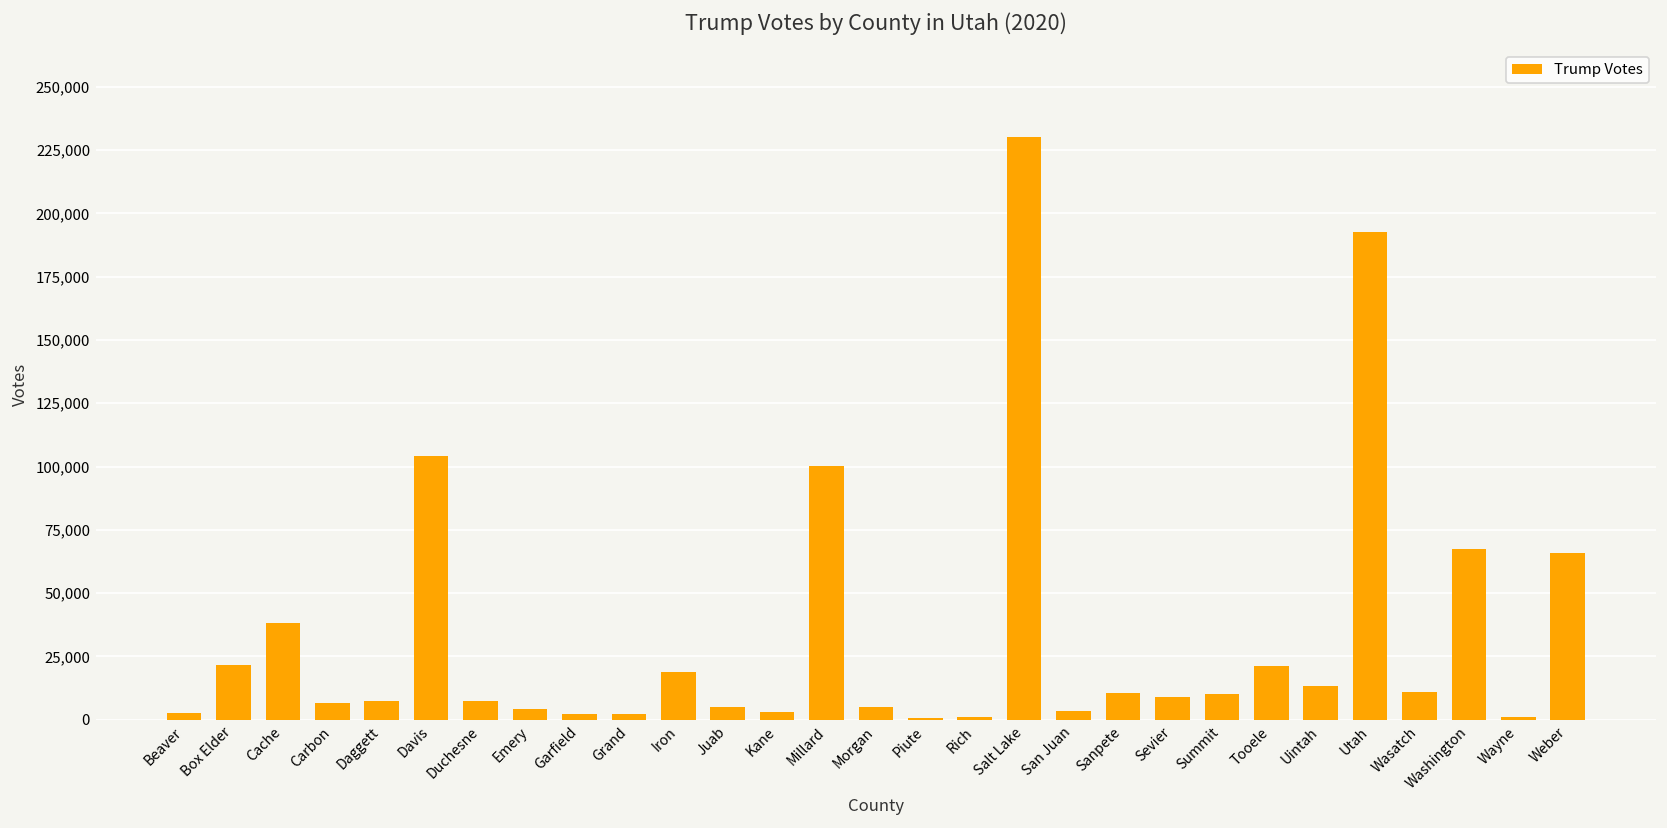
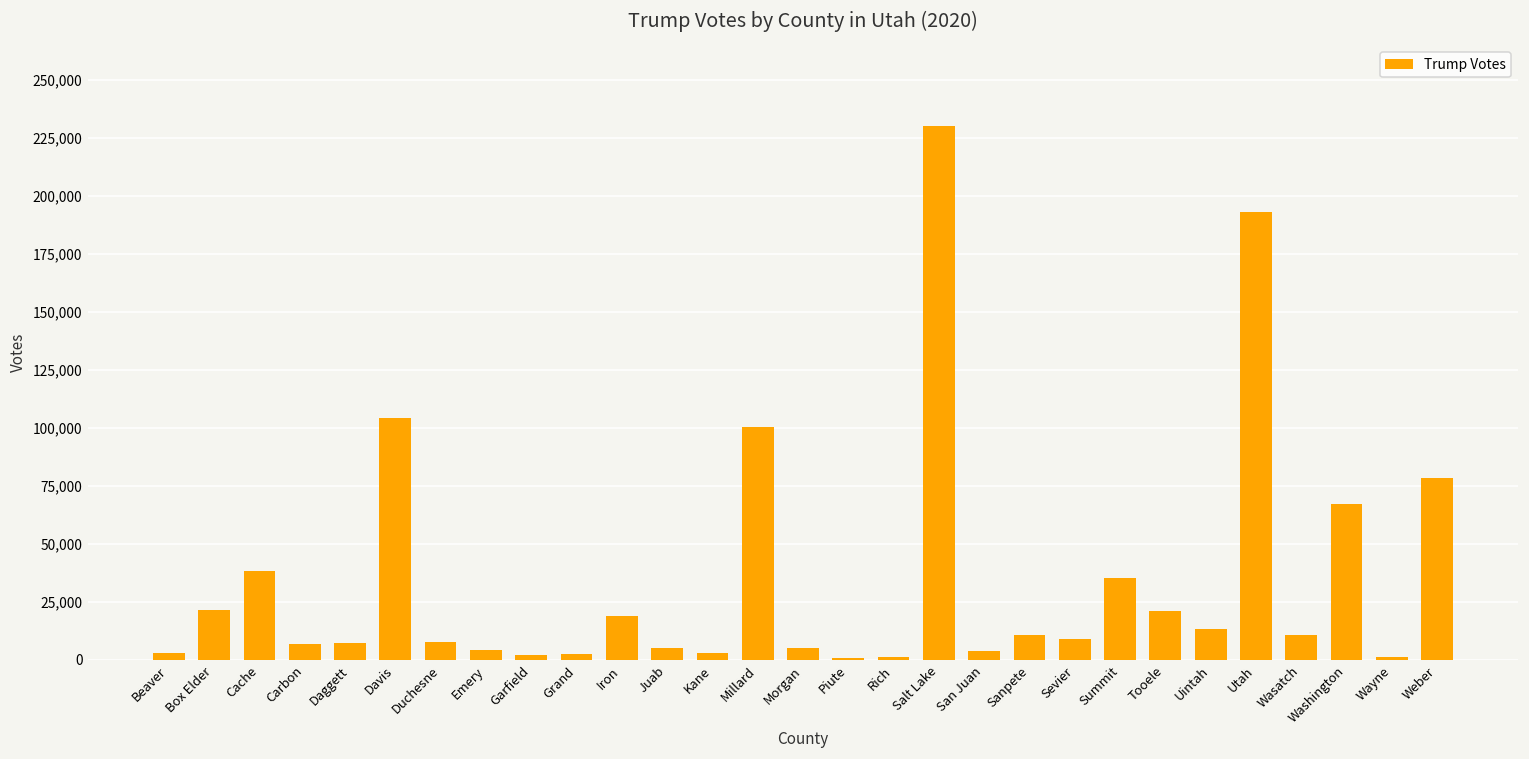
  {
    "Beaver": "3,000",
    "Box Elder": "22,000",
    "Cache": "38,000",
    "Carbon": "7,000",
    "Daggett": "7,000",
    "Davis": "104,000",
    "Duchesne": "8,000",
    "Emery": "4,000",
    "Garfield": "2,000",
    "Grand": "2,000",
    "Iron": "19,000",
    "Juab": "5,000",
    "Kane": "3,000",
    "Millard": "100,000",
    "Morgan": "5,000",
    "Salt Lake": "230,000",
    "San Juan": "4,000",
    "Sanpete": "10,000",
    "Sevier": "9,000",
-   "Summit": "10,000",
+   "Summit": "35,000",
    "Tooele": "21,000",
    "Uintah": "13,000",
    "Utah": "193,000",
    "Wasatch": "11,000",
    "Washington": "67,000",
    "Wayne": "1,000",
-   "Weber": "66,000"
+   "Weber": "78,000"
  }
